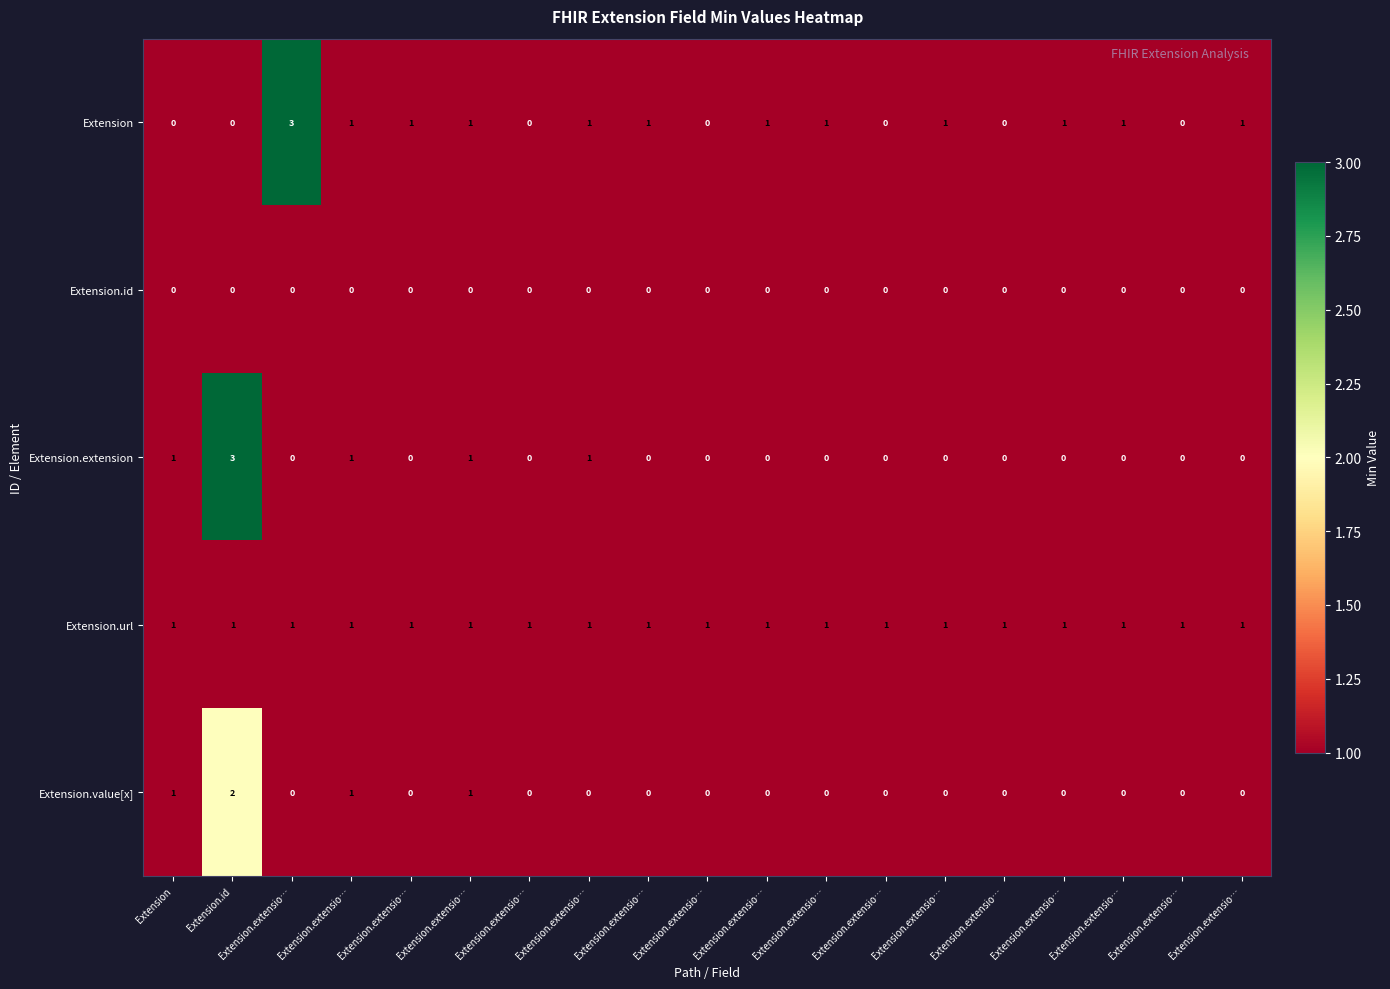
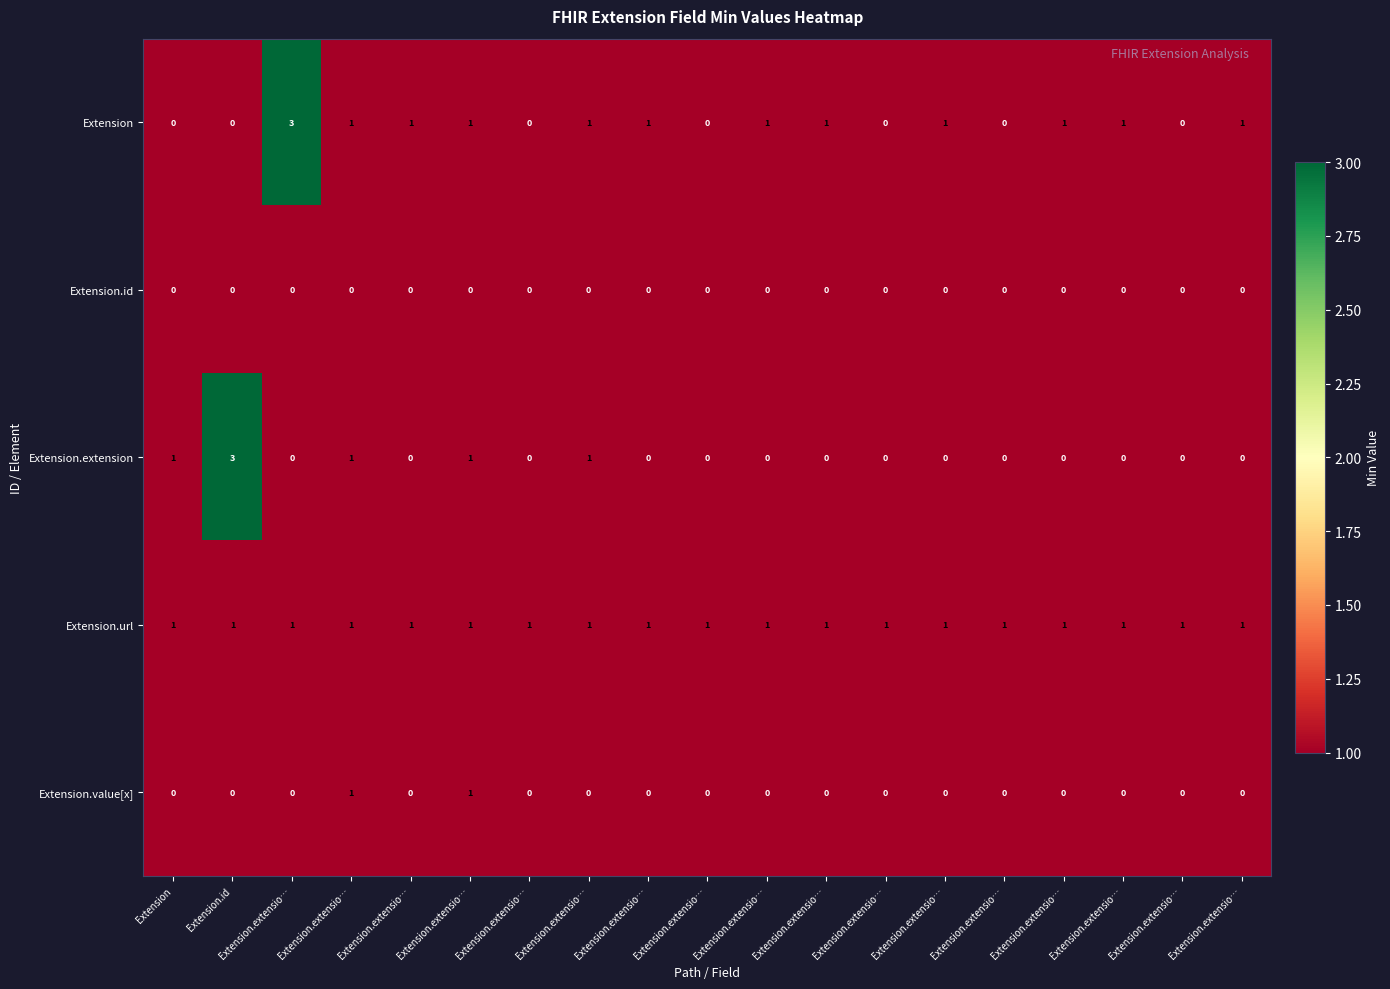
  {
    "Extension": {
      "Extension": 0,
      "Extension.id": 0
    },
    "Extension.id": {
      "Extension": 0,
      "Extension.id": 0
    },
    "Extension.extension": {
      "Extension": 1,
      "Extension.id": 3
    },
    "Extension.url": {
      "Extension": 1,
      "Extension.id": 1
    },
    "Extension.value[x]": {
-     "Extension": 1,
-     "Extension.id": 2
+     "Extension": 0,
+     "Extension.id": 0
    }
  }
